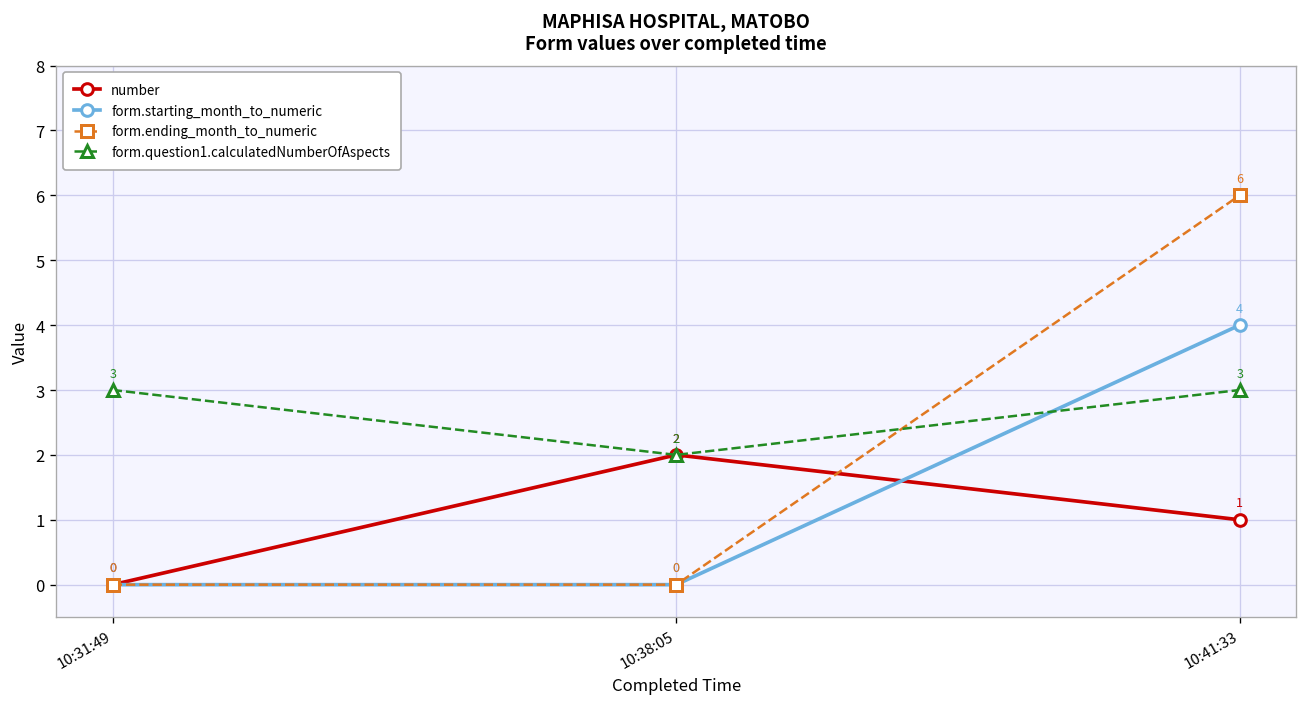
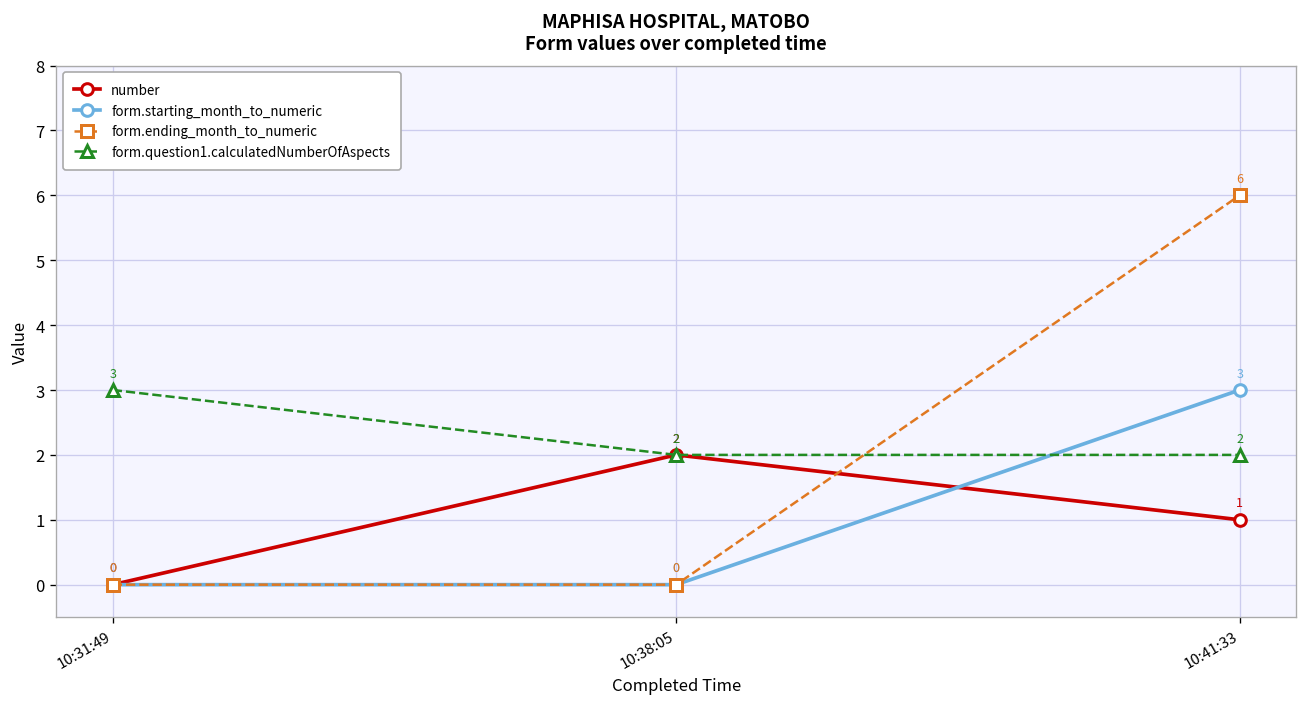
  {
    "number": {
      "10:41:33": 1
    },
    "form.starting_month_to_numeric": {
-     "10:41:33": 4
+     "10:41:33": 3
    },
    "form.ending_month_to_numeric": {
      "10:41:33": 6
    },
    "form.question1.calculatedNumberOfAspects": {
      "10:31:49": 3,
-     "10:41:33": 3
+     "10:41:33": 2
    }
  }
